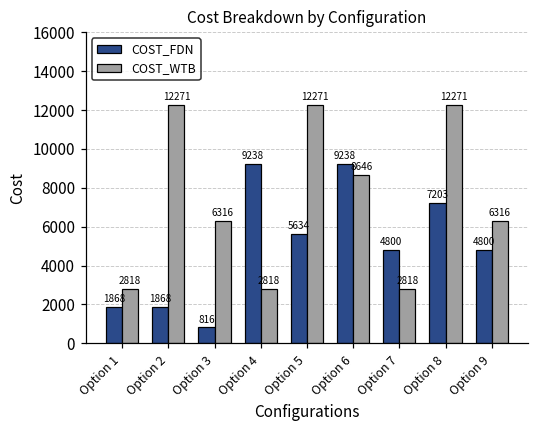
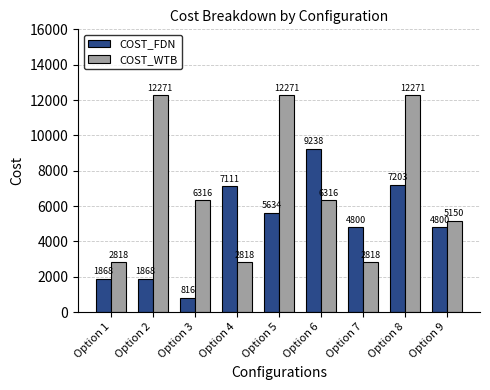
  {
    "COST_FDN": {
      "Option 1": 1868,
      "Option 2": 1868,
      "Option 3": 816,
-     "Option 4": 9238,
+     "Option 4": 7111,
      "Option 5": 5634,
      "Option 6": 9238,
      "Option 7": 4800,
      "Option 8": 7203,
      "Option 9": 4800
    },
    "COST_WTB": {
      "Option 1": 2818,
      "Option 2": 12271,
      "Option 3": 6316,
      "Option 4": 2818,
      "Option 5": 12271,
-     "Option 6": 8646,
+     "Option 6": 6316,
      "Option 7": 2818,
      "Option 8": 12271,
-     "Option 9": 6316
+     "Option 9": 5150
    }
  }
